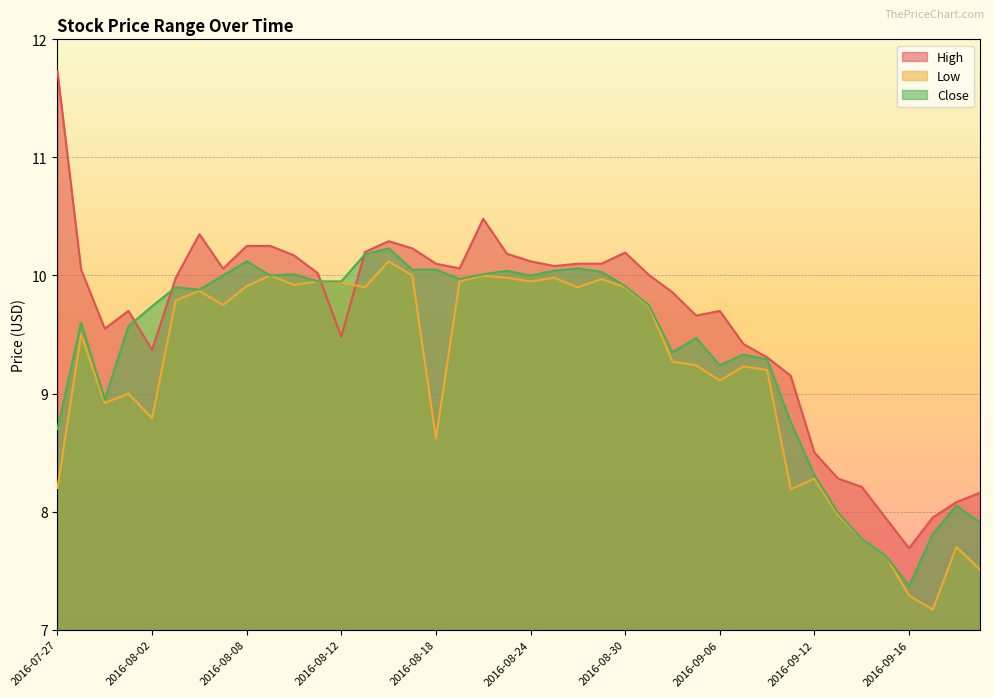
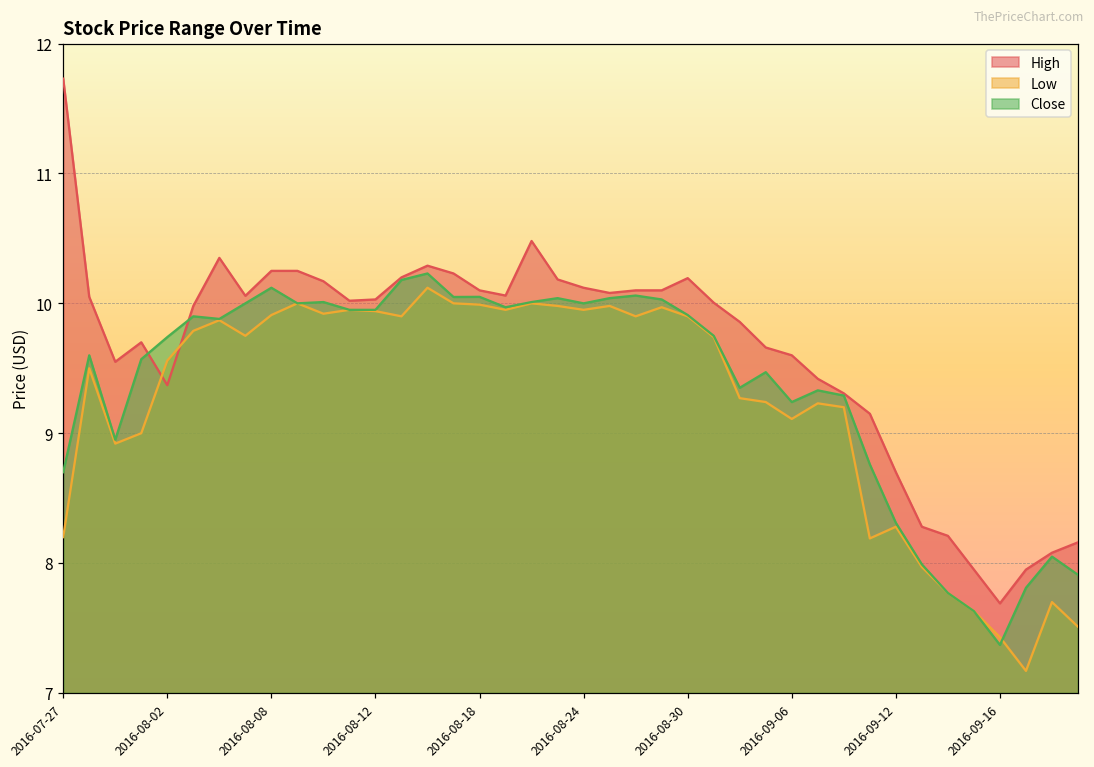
  {
    "High": {
      "2016-07-27": 11.73,
      "2016-08-02": 9.37,
      "2016-08-08": 10.25,
-     "2016-08-12": 9.48,
+     "2016-08-12": 10.03,
      "2016-08-18": 10.10,
      "2016-08-24": 10.12,
      "2016-08-30": 10.19,
-     "2016-09-06": 9.7,
-     "2016-09-12": 8.5,
+     "2016-09-06": 9.6,
+     "2016-09-12": 8.7,
      "2016-09-16": 7.69
    },
    "Low": {
      "2016-07-27": 8.20,
-     "2016-08-02": 8.79,
+     "2016-08-02": 9.56,
      "2016-08-08": 9.91,
-     "2016-08-18": 8.62,
+     "2016-08-18": 9.99,
      "2016-08-24": 9.95,
      "2016-09-06": 9.11,
      "2016-09-12": 8.28,
-     "2016-09-16": 7.29
+     "2016-09-16": 7.43
    },
    "Close": {
      "2016-07-27": 8.70,
      "2016-08-02": 9.74,
      "2016-08-08": 10.12,
      "2016-08-18": 10.05,
      "2016-08-24": 10.00,
      "2016-09-06": 9.24,
      "2016-09-12": 8.31,
      "2016-09-16": 7.37
    }
  }
